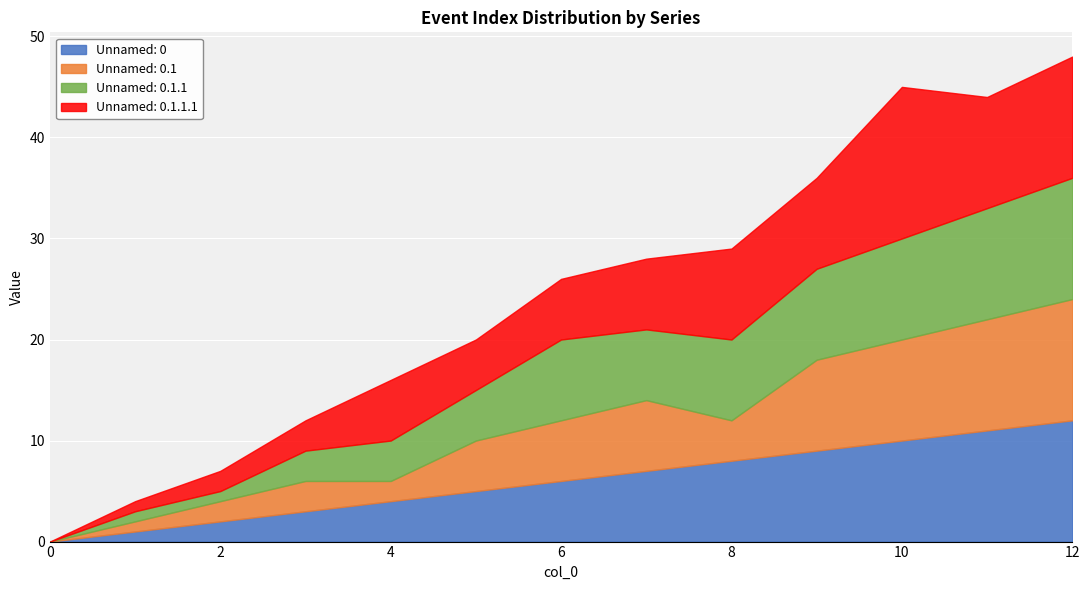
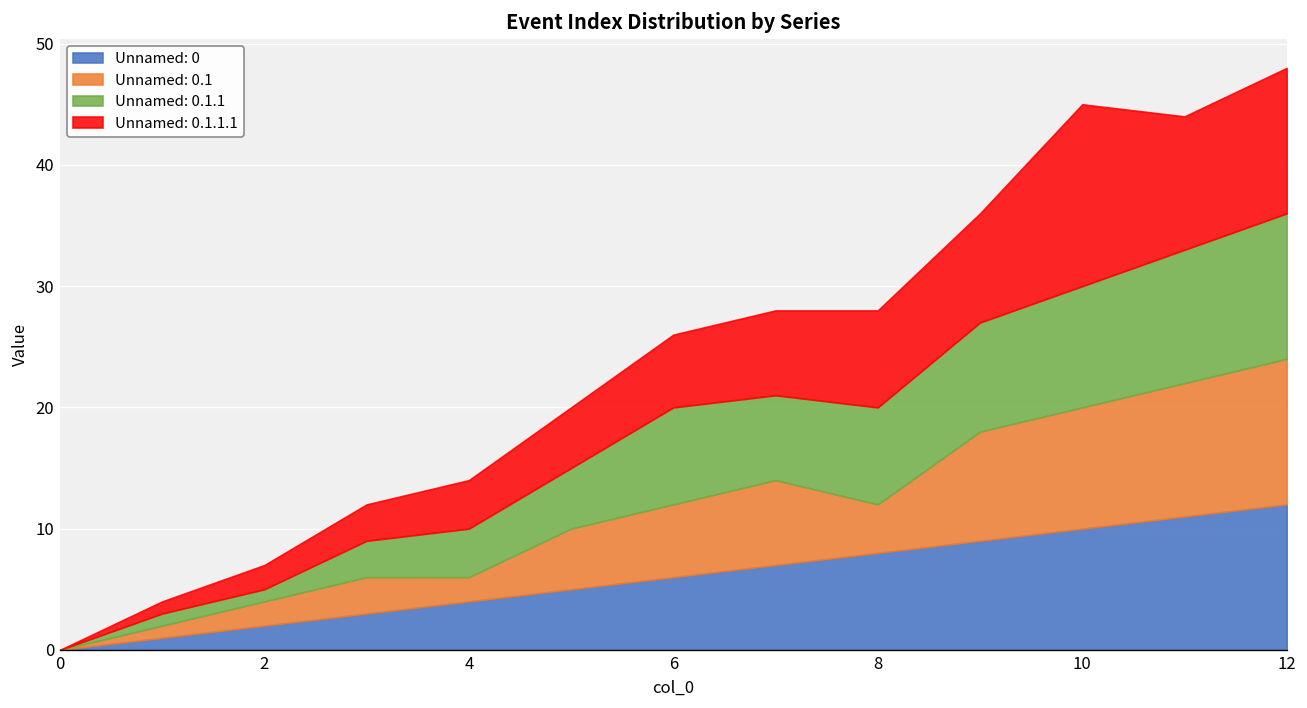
  {
    "Unnamed: 0": {
      "2": 2,
      "4": 4,
      "6": 6,
      "8": 8,
      "10": 10,
      "12": 12
    },
    "Unnamed: 0.1": {
      "2": 2,
      "4": 2,
      "6": 6,
      "8": 4,
      "10": 10,
      "12": 12
    },
    "Unnamed: 0.1.1": {
      "2": 1,
      "4": 4,
      "6": 8,
      "8": 8,
      "10": 10,
      "12": 12
    },
    "Unnamed: 0.1.1.1": {
      "2": 2,
-     "4": 6,
+     "4": 4,
      "6": 6,
-     "8": 9,
+     "8": 8,
      "10": 15,
      "12": 12
    }
  }
